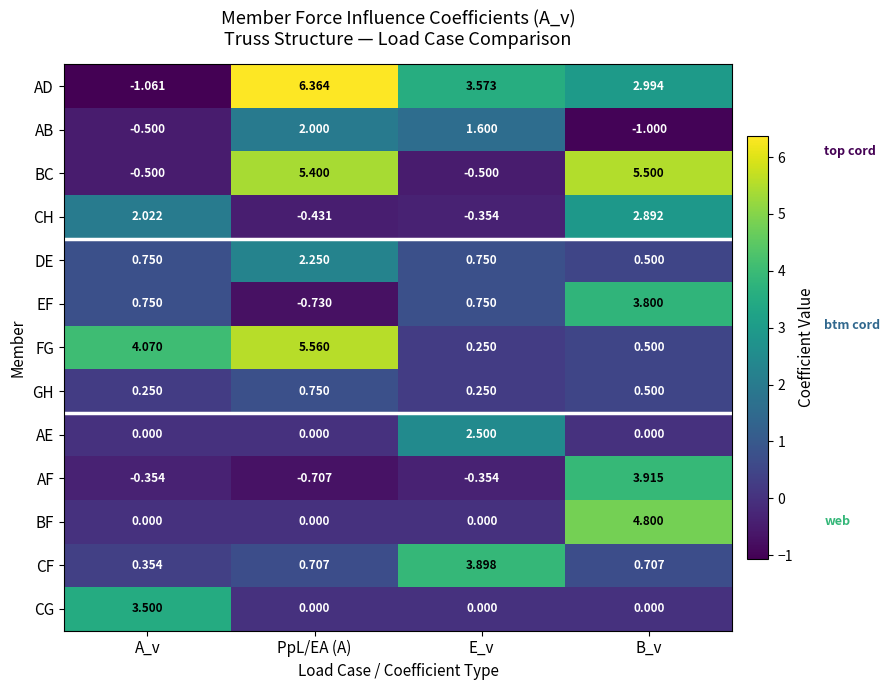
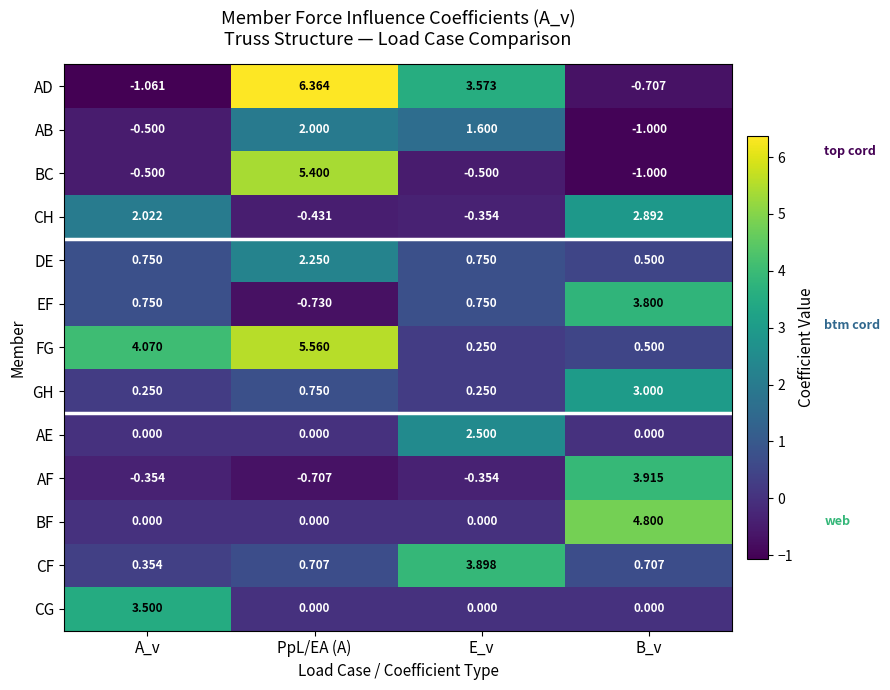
  {
    "AD": {
      "A_v": -1.061,
      "PpL/EA (A)": 6.364,
      "E_v": 3.573,
-     "B_v": 2.994
+     "B_v": -0.707
    },
    "AB": {
      "A_v": -0.500,
      "PpL/EA (A)": 2.000,
      "E_v": 1.600,
      "B_v": -1.000
    },
    "BC": {
      "A_v": -0.500,
      "PpL/EA (A)": 5.400,
      "E_v": -0.500,
-     "B_v": 5.500
+     "B_v": -1.000
    },
    "CH": {
      "A_v": 2.022,
      "PpL/EA (A)": -0.431,
      "E_v": -0.354,
      "B_v": 2.892
    },
    "DE": {
      "A_v": 0.750,
      "PpL/EA (A)": 2.250,
      "E_v": 0.750,
      "B_v": 0.500
    },
    "EF": {
      "A_v": 0.750,
      "PpL/EA (A)": -0.730,
      "E_v": 0.750,
      "B_v": 3.800
    },
    "FG": {
      "A_v": 4.070,
      "PpL/EA (A)": 5.560,
      "E_v": 0.250,
      "B_v": 0.500
    },
    "GH": {
      "A_v": 0.250,
      "PpL/EA (A)": 0.750,
      "E_v": 0.250,
-     "B_v": 0.500
+     "B_v": 3.000
    },
    "AE": {
      "A_v": 0.000,
      "PpL/EA (A)": 0.000,
      "E_v": 2.500,
      "B_v": 0.000
    },
    "AF": {
      "A_v": -0.354,
      "PpL/EA (A)": -0.707,
      "E_v": -0.354,
      "B_v": 3.915
    },
    "BF": {
      "A_v": 0.000,
      "PpL/EA (A)": 0.000,
      "E_v": 0.000,
      "B_v": 4.800
    },
    "CF": {
      "A_v": 0.354,
      "PpL/EA (A)": 0.707,
      "E_v": 3.898,
      "B_v": 0.707
    },
    "CG": {
      "A_v": 3.500,
      "PpL/EA (A)": 0.000,
      "E_v": 0.000,
      "B_v": 0.000
    }
  }
